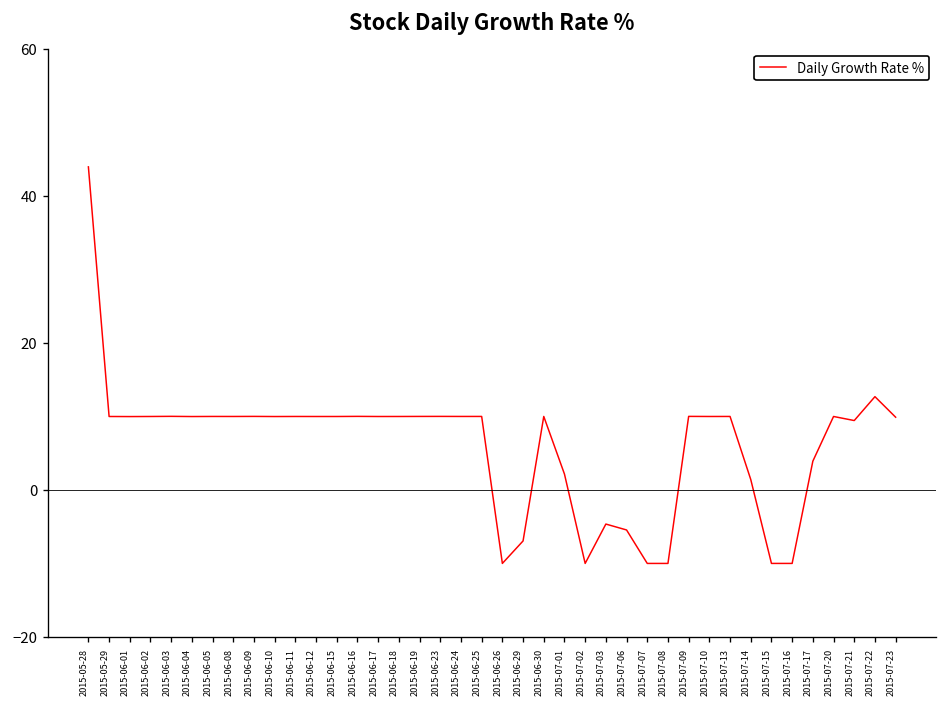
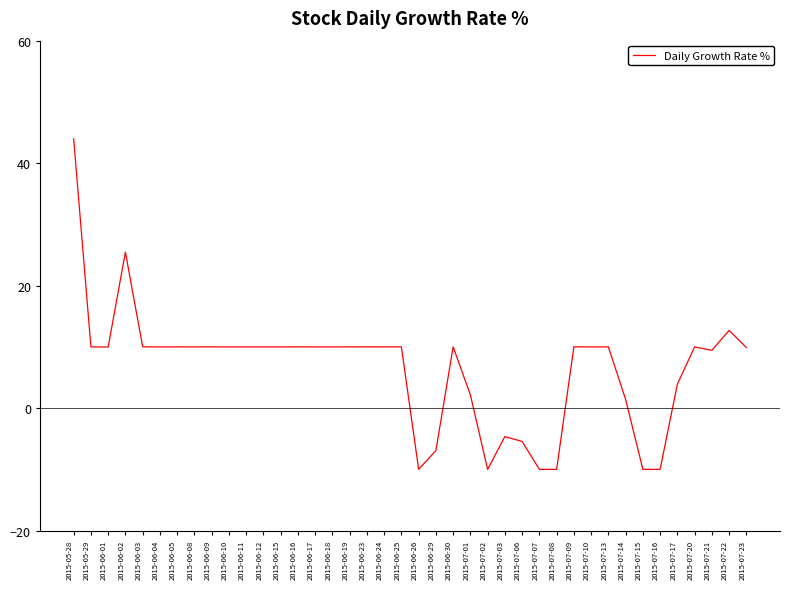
  {
    "2015-05-28": 44,
    "2015-05-29": 10,
    "2015-06-01": 10,
-   "2015-06-02": 10,
+   "2015-06-02": 25,
    "2015-06-03": 10,
    "2015-06-04": 10,
    "2015-06-05": 10,
    "2015-06-08": 10,
    "2015-06-09": 10,
    "2015-06-10": 10,
    "2015-06-11": 10,
    "2015-06-12": 10,
    "2015-06-15": 10,
    "2015-06-16": 10,
    "2015-06-17": 10,
    "2015-06-18": 10,
    "2015-06-19": 10,
    "2015-06-23": 10,
    "2015-06-24": 10,
    "2015-06-25": 10,
    "2015-06-26": -10,
    "2015-06-29": -7,
    "2015-06-30": 10,
    "2015-07-01": 2,
    "2015-07-02": -10,
    "2015-07-03": -5,
    "2015-07-06": -5,
    "2015-07-07": -10,
    "2015-07-08": -10,
    "2015-07-09": 10,
    "2015-07-10": 10,
    "2015-07-13": 10,
    "2015-07-14": 1,
    "2015-07-15": -10,
    "2015-07-16": -10,
    "2015-07-17": 4,
    "2015-07-20": 10,
    "2015-07-21": 9,
    "2015-07-22": 13,
    "2015-07-23": 10
  }
